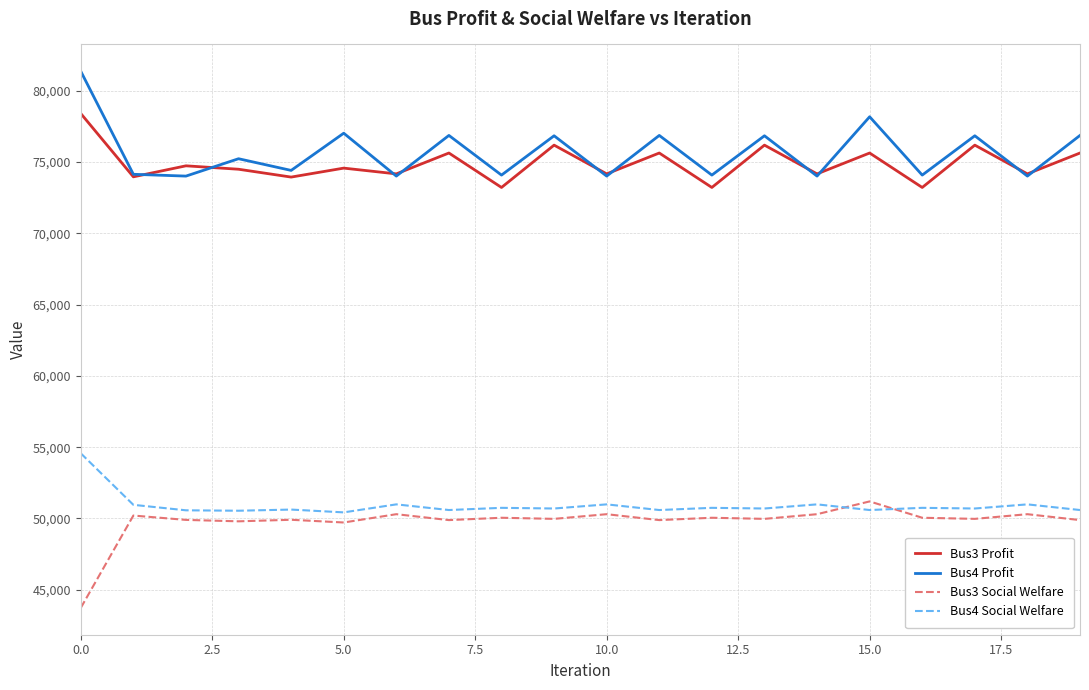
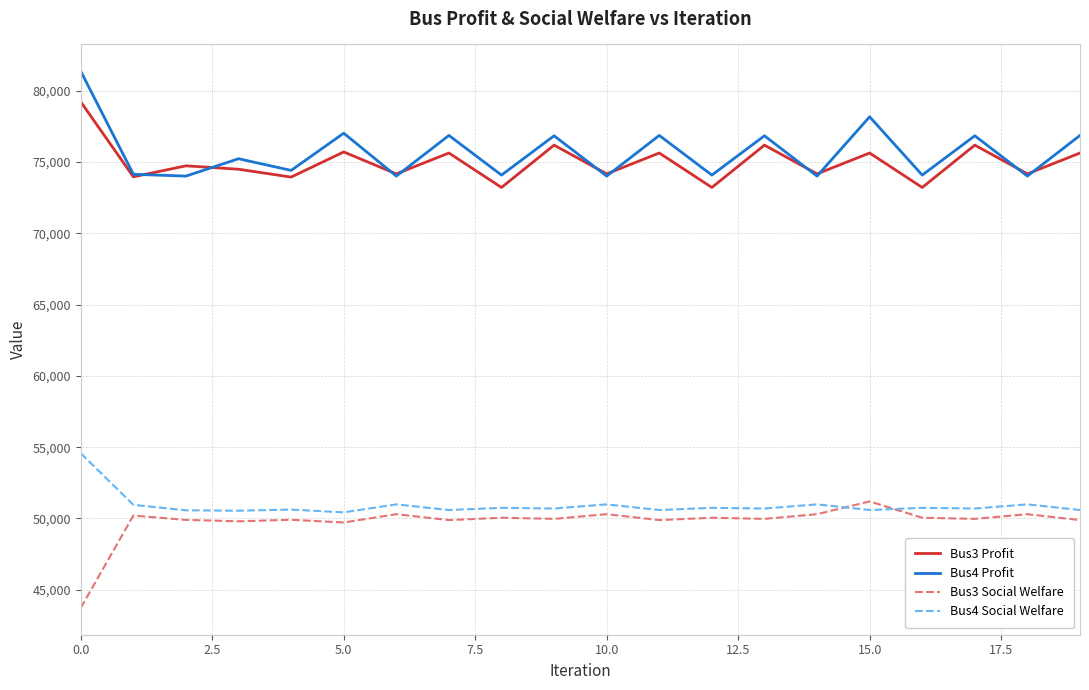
  {
    "Bus3 Profit": {
-     "0.0": "78,400",
-     "5.0": "74,600",
+     "0.0": "79,200",
+     "5.0": "75,700",
      "15.0": "75,600"
    },
    "Bus4 Profit": {
      "0.0": "81,400",
      "5.0": "77,000",
      "15.0": "78,200"
    },
    "Bus3 Social Welfare": {
      "0.0": "43,700",
      "5.0": "49,700",
      "10.0": "50,300",
      "15.0": "51,200"
    },
    "Bus4 Social Welfare": {
      "0.0": "54,600",
      "5.0": "50,400",
      "10.0": "51,000",
      "15.0": "50,600"
    }
  }
